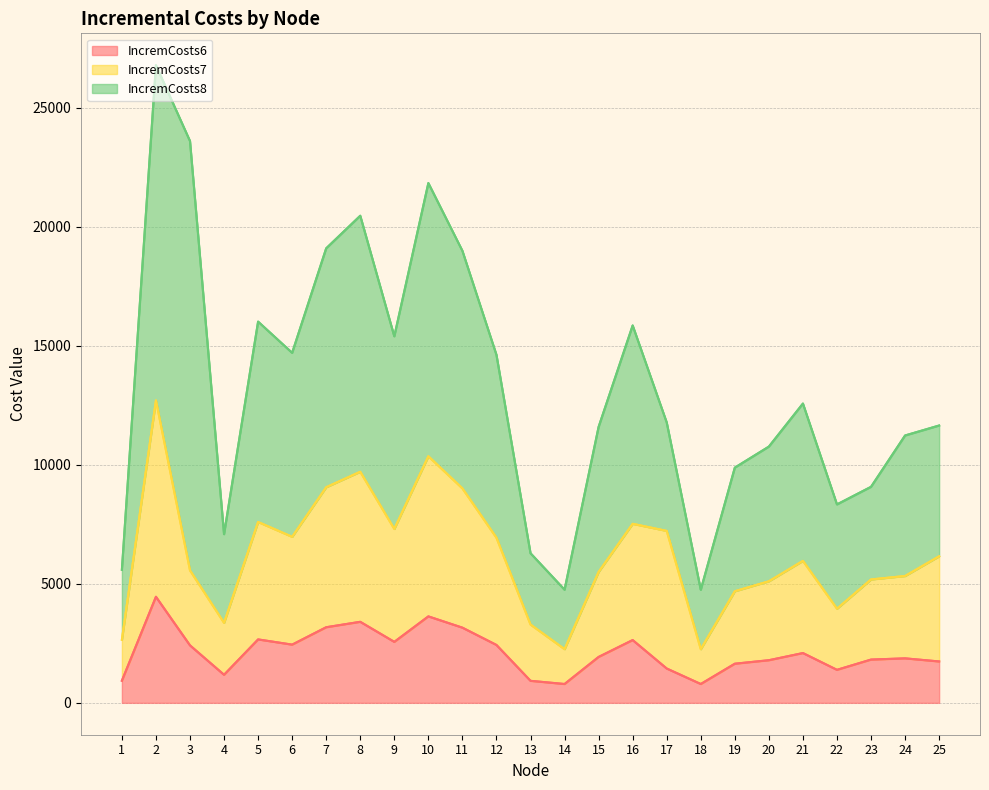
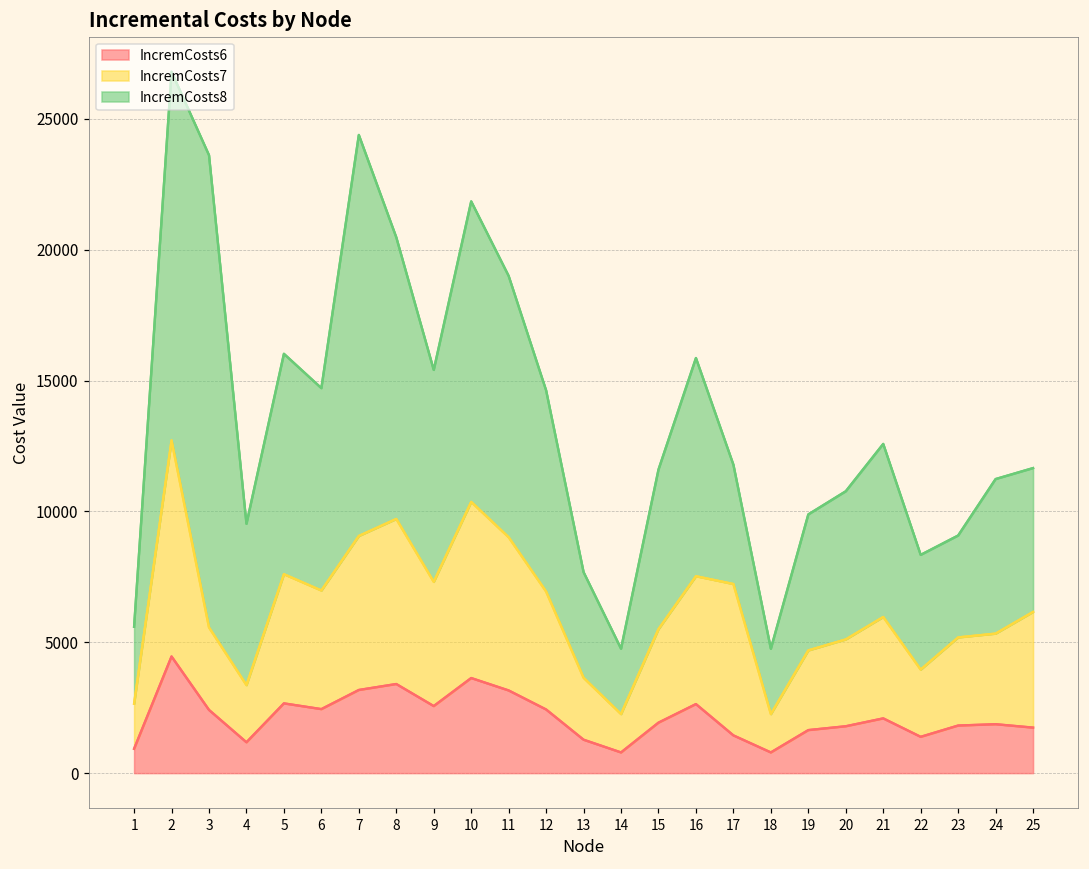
  {
    "IncremCosts6": {
      "1": 900,
      "2": 4500,
      "3": 2400,
      "4": 1200,
      "5": 2700,
      "6": 2400,
      "7": 3200,
      "8": 3400,
      "9": 2600,
      "10": 3600,
      "11": 3200,
      "12": 2400,
-     "13": 900,
+     "13": 1300,
      "14": 800,
      "15": 1900,
      "16": 2600,
      "17": 1400,
      "18": 800,
      "19": 1600,
      "20": 1800,
      "21": 2100,
      "22": 1400,
      "23": 1800,
      "24": 1900,
      "25": 1700
    },
    "IncremCosts7": {
      "1": 1700,
      "2": 8300,
      "3": 3200,
      "4": 2200,
      "5": 4900,
      "6": 4500,
      "7": 5900,
      "8": 6300,
      "9": 4700,
      "10": 6700,
      "11": 5900,
      "12": 4500,
      "13": 2400,
      "14": 1500,
      "15": 3600,
      "16": 4900,
      "17": 5800,
      "18": 1500,
      "19": 3000,
      "20": 3300,
      "21": 3900,
      "22": 2600,
      "23": 3400,
      "24": 3500,
      "25": 4400
    },
    "IncremCosts8": {
      "1": 2900,
      "3": 18000,
-     "4": 3700,
+     "4": 6200,
      "5": 8400,
      "6": 7700,
-     "7": 10000,
+     "7": 15300,
      "8": 10800,
      "9": 8100,
      "10": 11500,
      "11": 10000,
      "12": 7700,
-     "13": 3000,
+     "13": 4000,
      "14": 2500,
      "15": 6100,
      "16": 8300,
      "17": 4600,
      "18": 2500,
      "19": 5200,
      "20": 5700,
      "21": 6600,
      "22": 4400,
      "23": 3900,
      "24": 5900,
      "25": 5500
    }
  }
